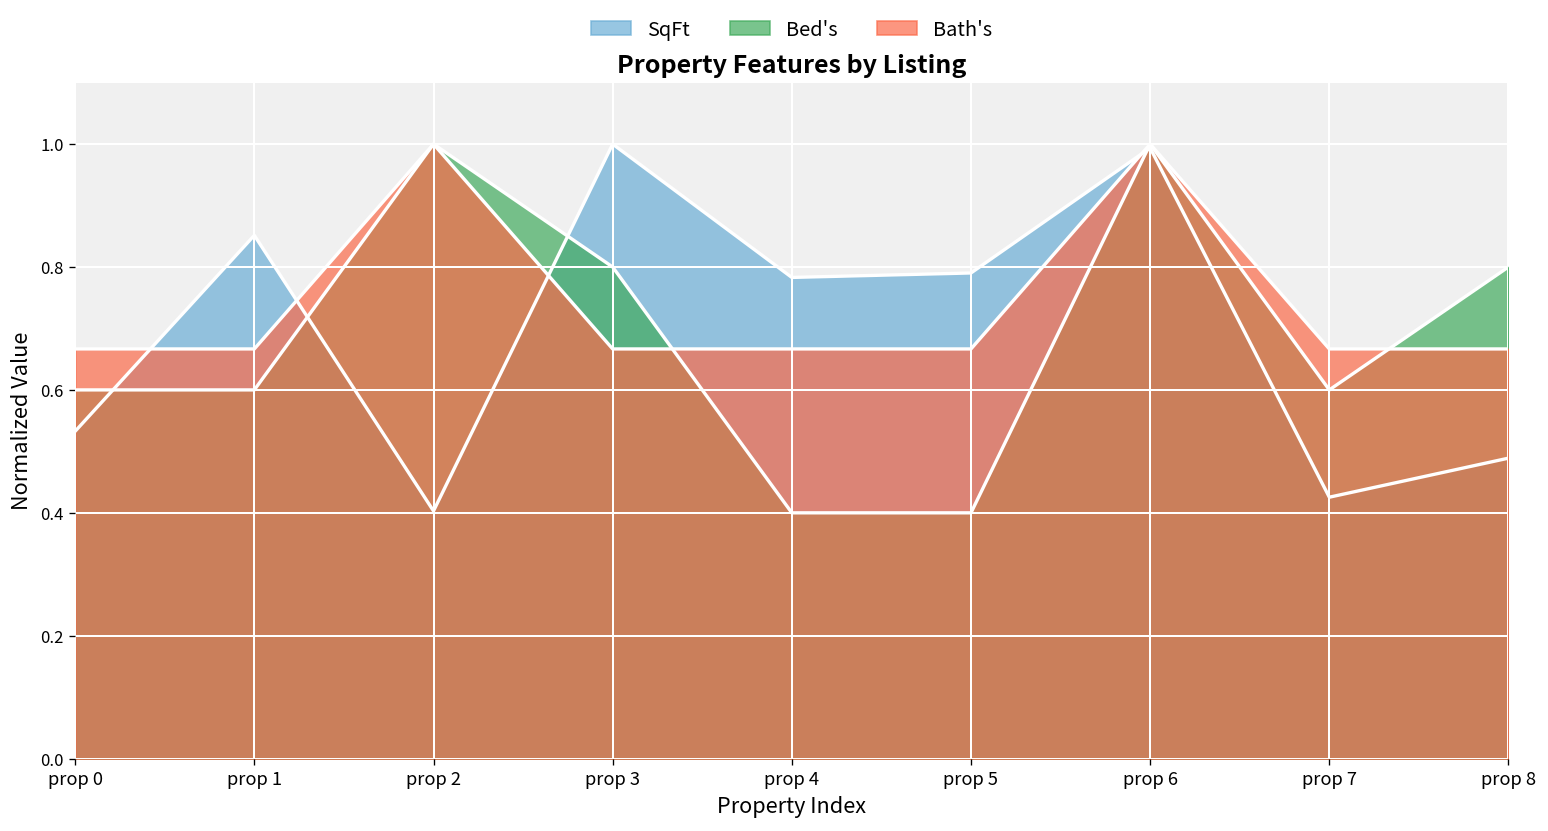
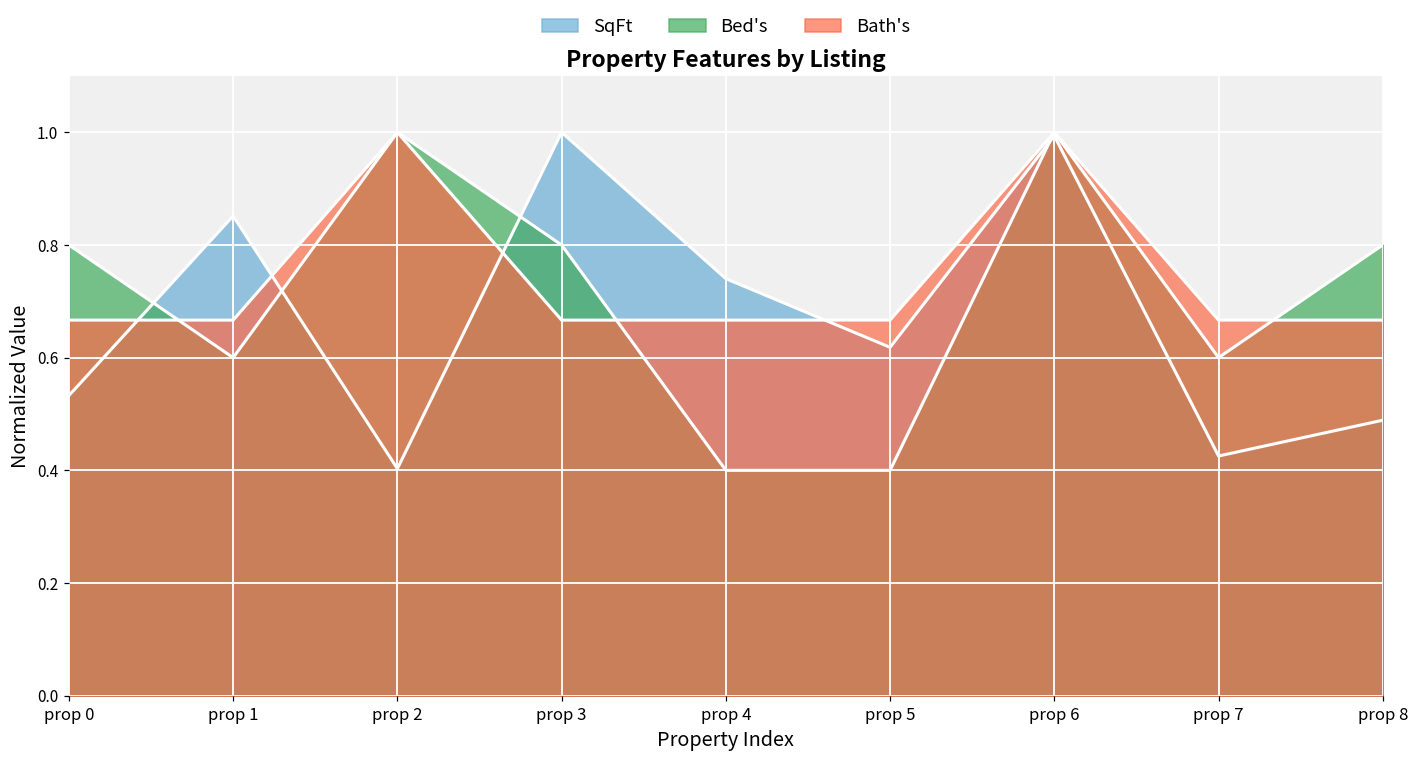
  {
    "SqFt": {
      "prop 0": 0.53,
      "prop 1": 0.85,
      "prop 2": 0.40,
      "prop 3": 1.00,
-     "prop 4": 0.78,
-     "prop 5": 0.79,
+     "prop 4": 0.74,
+     "prop 5": 0.62,
      "prop 6": 0.99,
      "prop 7": 0.43,
      "prop 8": 0.49
    },
    "Bed's": {
-     "prop 0": 0.60,
+     "prop 0": 0.80,
      "prop 1": 0.60,
      "prop 3": 0.80,
      "prop 4": 0.40,
      "prop 5": 0.40,
      "prop 7": 0.60,
      "prop 8": 0.80
    },
    "Bath's": {
      "prop 0": 0.67,
      "prop 1": 0.67,
      "prop 3": 0.67,
      "prop 4": 0.67,
      "prop 5": 0.67,
      "prop 7": 0.67,
      "prop 8": 0.67
    }
  }
